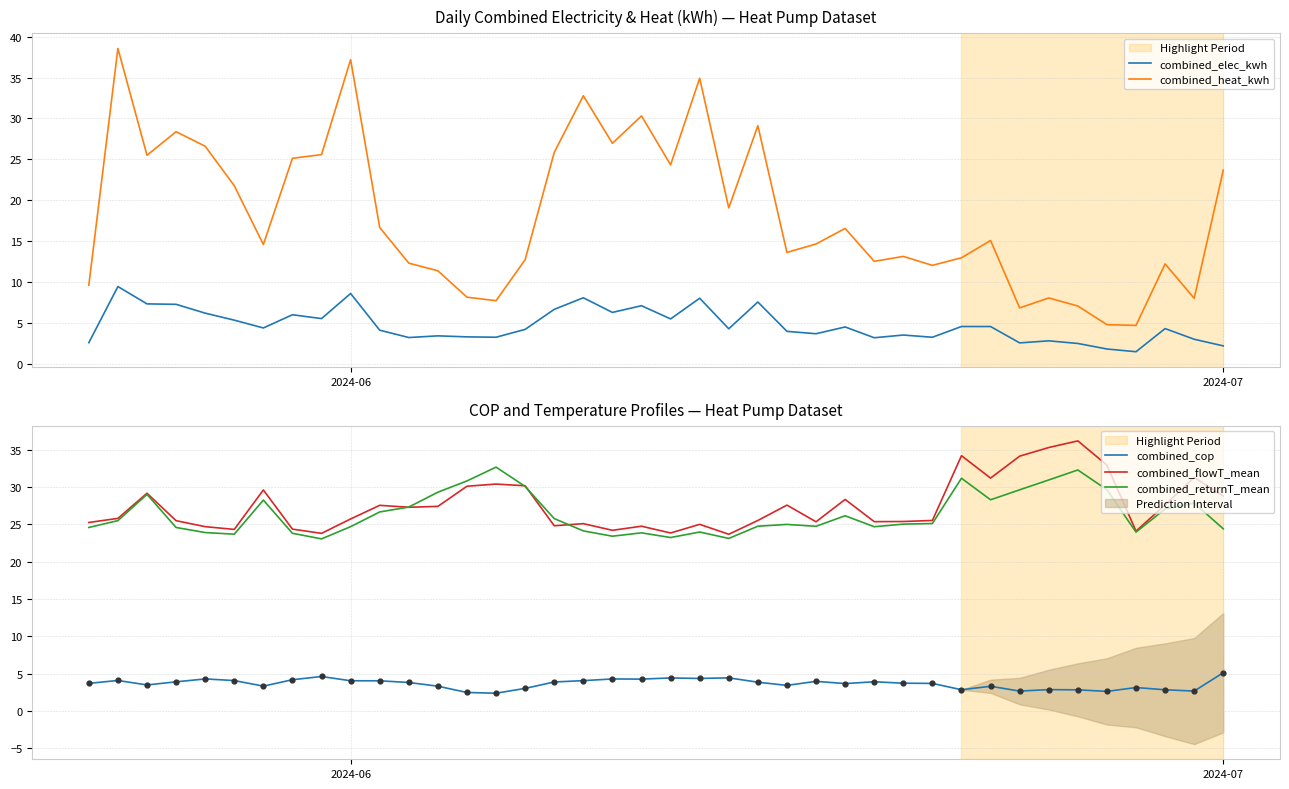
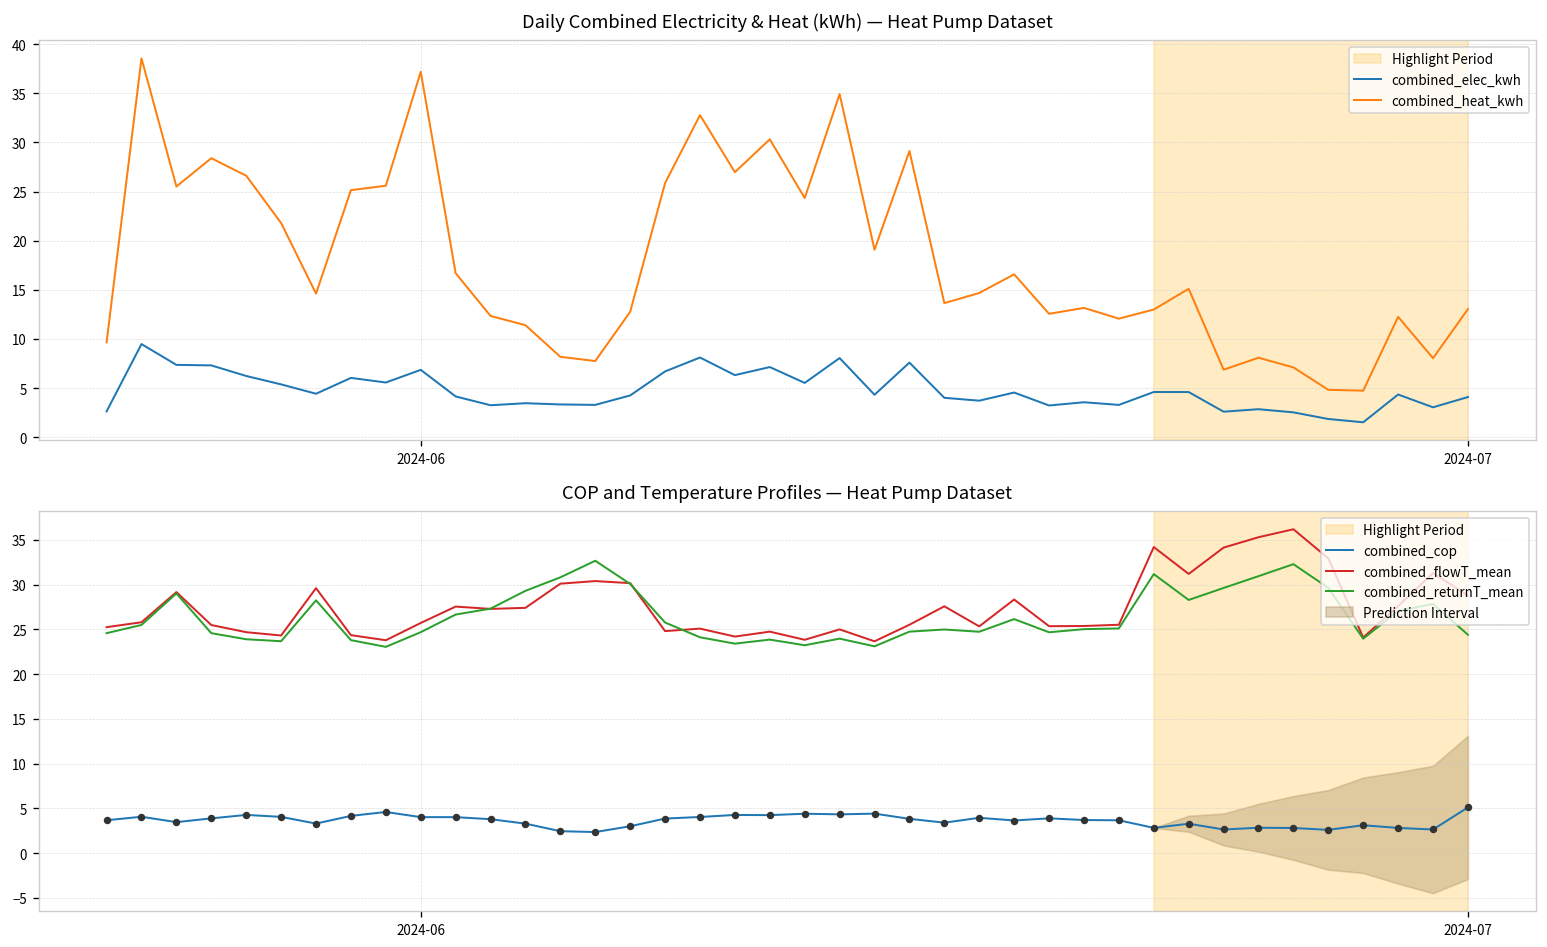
  {
    "Daily Combined Electricity & Heat (kWh) — Heat Pump Dataset": {
      "combined_elec_kwh": {
-       "2024-06": 9,
-       "2024-07": 2
+       "2024-06": 7,
+       "2024-07": 4
      },
      "combined_heat_kwh": {
        "2024-06": 37,
-       "2024-07": 24
+       "2024-07": 13
      }
    },
    "COP and Temperature Profiles — Heat Pump Dataset": {
      "combined_cop": {
        "2024-06": 4,
        "2024-07": 5
      },
      "combined_flowT_mean": {
        "2024-06": 26
      },
      "combined_returnT_mean": {
        "2024-06": 25,
        "2024-07": 24
      }
    }
  }
